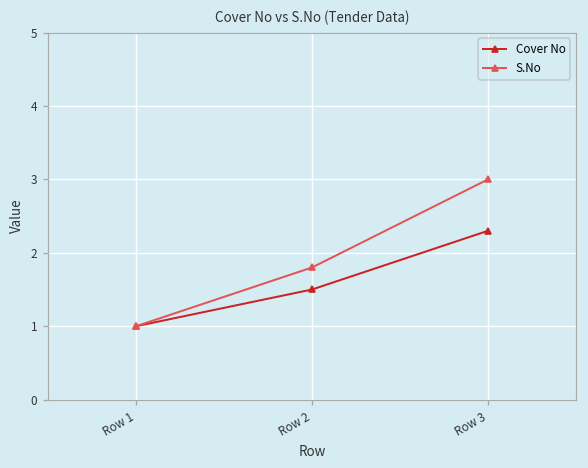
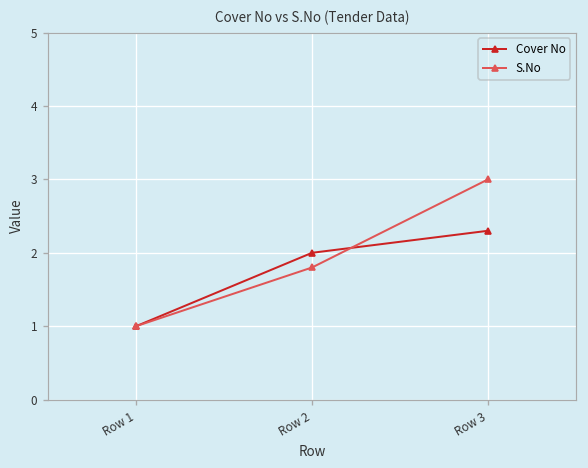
  {
    "Cover No": {
-     "Row 2": 1.5,
+     "Row 2": 2.0,
      "Row 3": 2.3
    },
    "S.No": {
      "Row 2": 1.8,
      "Row 3": 3.0
    }
  }
